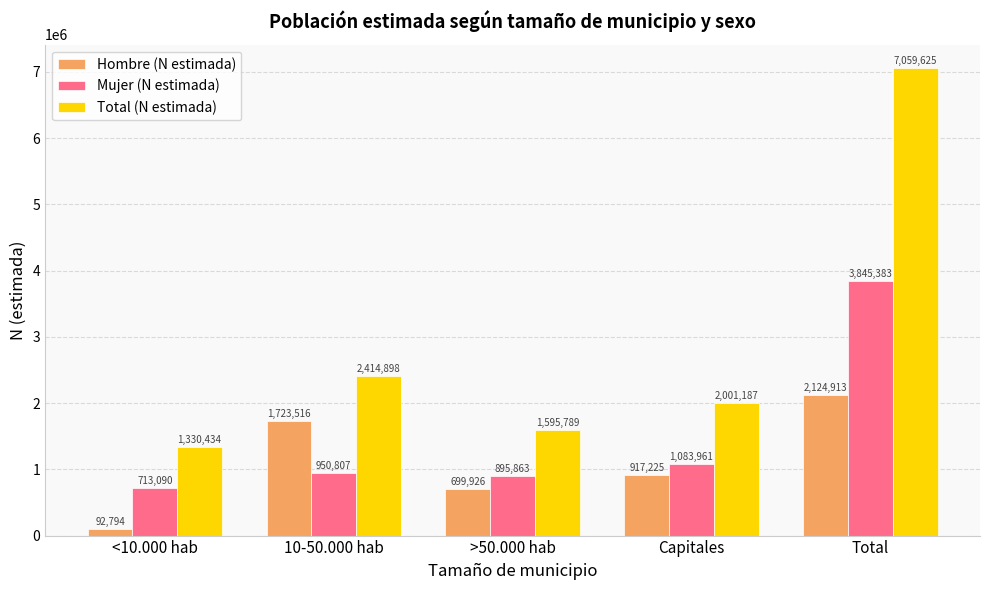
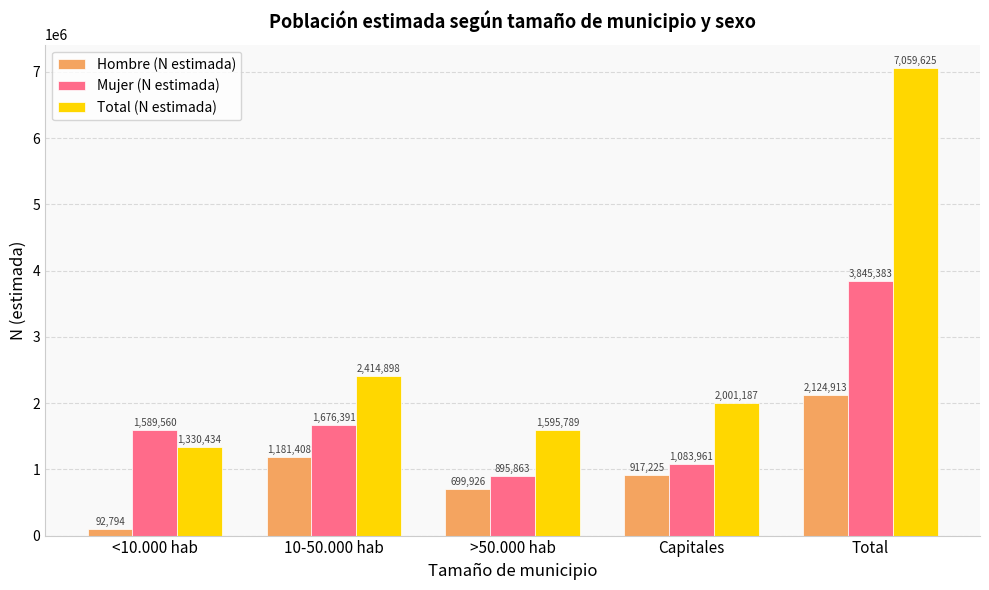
  {
    "Hombre (N estimada)": {
      "<10.000 hab": "92,794",
-     "10-50.000 hab": "1,723,516",
+     "10-50.000 hab": "1,181,408",
      ">50.000 hab": "699,926",
      "Capitales": "917,225",
      "Total": "2,124,913"
    },
    "Mujer (N estimada)": {
-     "<10.000 hab": "713,090",
-     "10-50.000 hab": "950,807",
+     "<10.000 hab": "1,589,560",
+     "10-50.000 hab": "1,676,391",
      ">50.000 hab": "895,863",
      "Capitales": "1,083,961",
      "Total": "3,845,383"
    },
    "Total (N estimada)": {
      "<10.000 hab": "1,330,434",
      "10-50.000 hab": "2,414,898",
      ">50.000 hab": "1,595,789",
      "Capitales": "2,001,187",
      "Total": "7,059,625"
    }
  }
